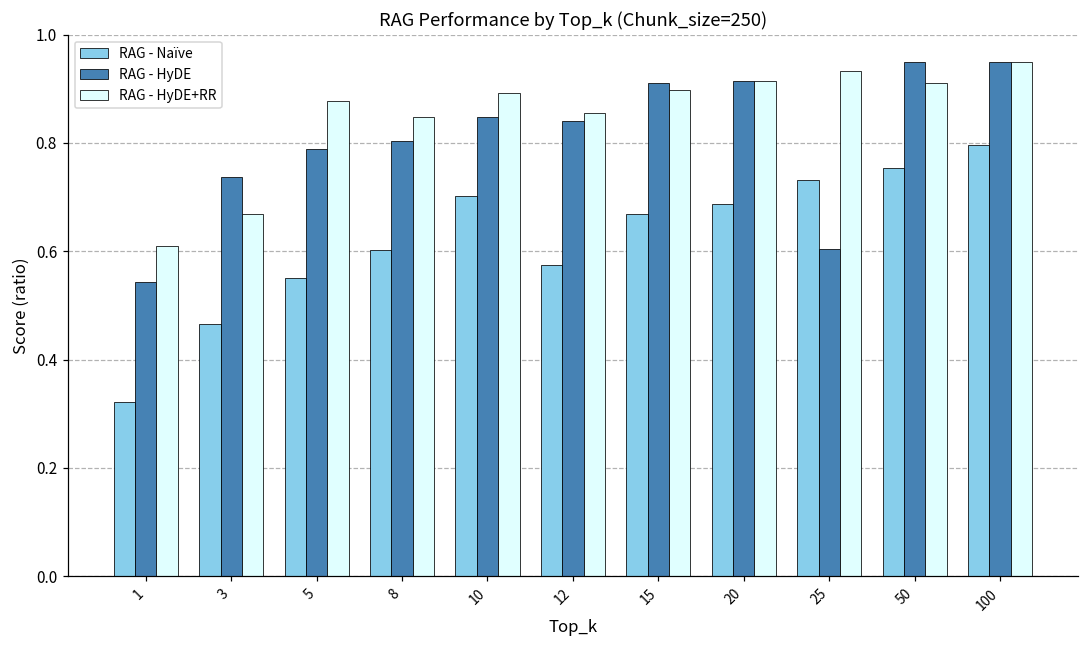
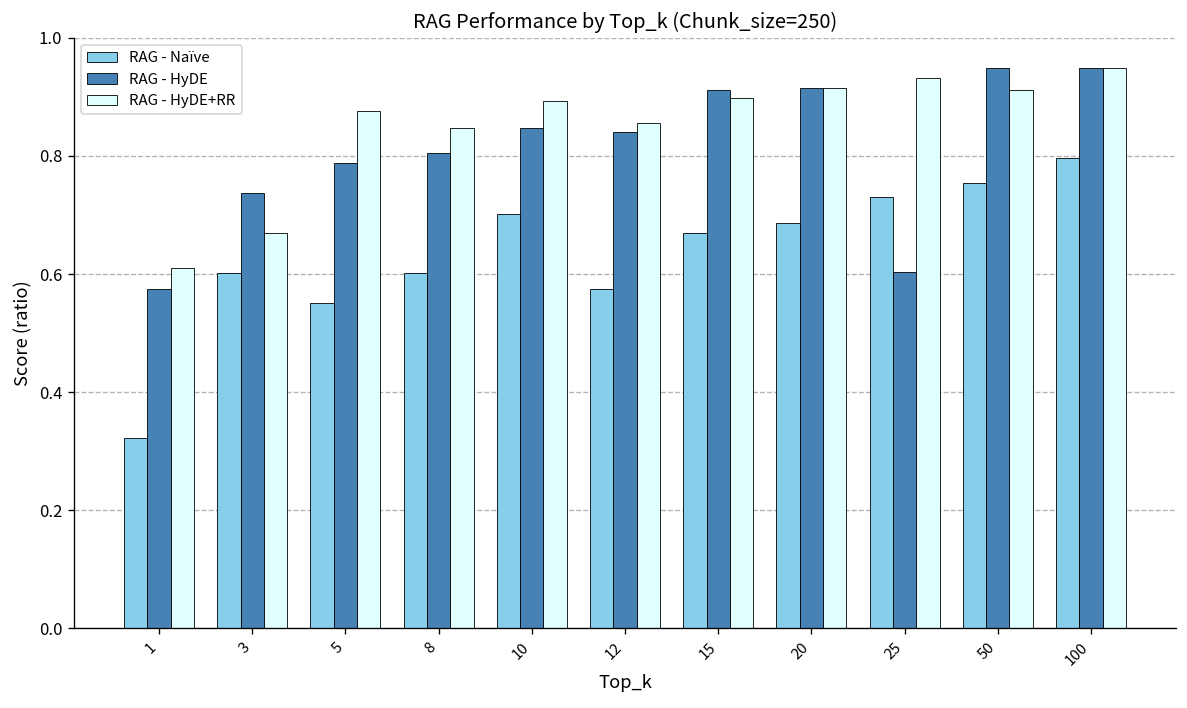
  {
    "RAG - Naïve": {
      "1": 0.32,
-     "3": 0.47,
+     "3": 0.60,
      "5": 0.55,
      "8": 0.60,
      "10": 0.70,
      "12": 0.58,
      "15": 0.67,
      "20": 0.69,
      "25": 0.73,
      "50": 0.75,
      "100": 0.80
    },
    "RAG - HyDE": {
-     "1": 0.54,
+     "1": 0.58,
      "3": 0.74,
      "5": 0.79,
      "8": 0.80,
      "10": 0.85,
      "12": 0.84,
      "15": 0.91,
      "20": 0.92,
      "25": 0.60,
      "50": 0.95,
      "100": 0.95
    },
    "RAG - HyDE+RR": {
      "1": 0.61,
      "3": 0.67,
      "5": 0.88,
      "8": 0.85,
      "10": 0.89,
      "12": 0.86,
      "15": 0.90,
      "20": 0.92,
      "25": 0.93,
      "50": 0.91,
      "100": 0.95
    }
  }
